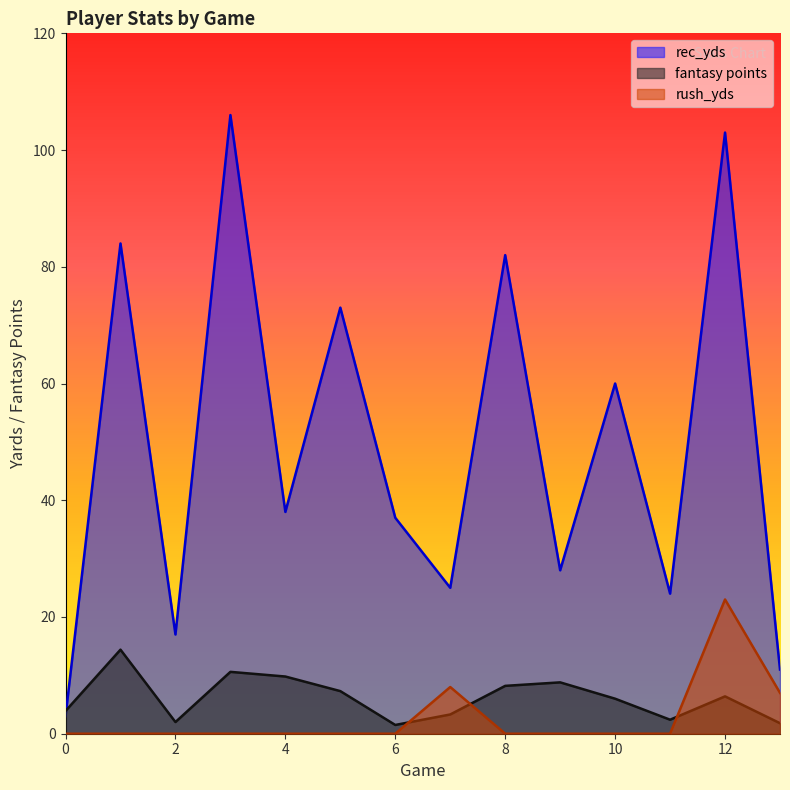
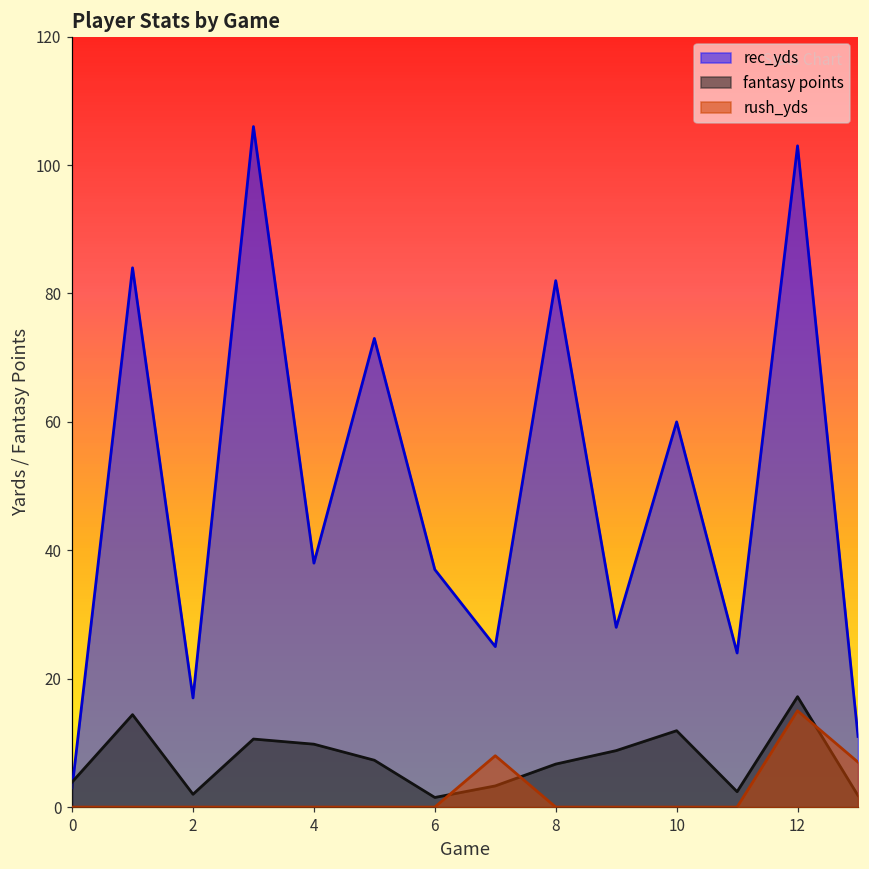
  {
    "rec_yds": {
      "0": 3,
      "2": 17,
      "4": 38,
      "6": 37,
      "8": 82,
      "10": 60,
      "12": 103
    },
    "fantasy points": {
      "0": 4,
      "2": 2,
      "4": 10,
      "6": 2,
-     "8": 8,
-     "10": 6,
-     "12": 6
+     "8": 7,
+     "10": 12,
+     "12": 17
    },
    "rush_yds": {
      "0": 0,
      "2": 0,
      "4": 0,
      "6": 0,
      "8": 0,
      "10": 0,
-     "12": 23
+     "12": 15
    }
  }
